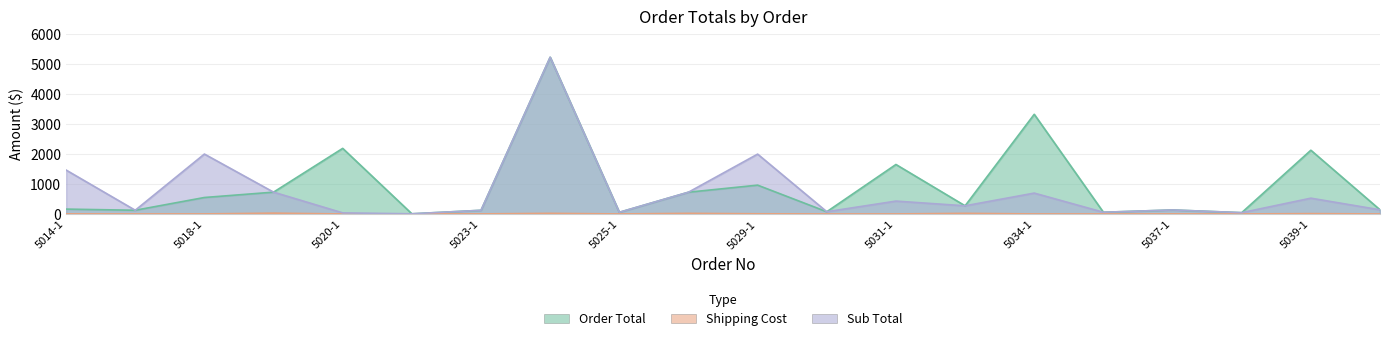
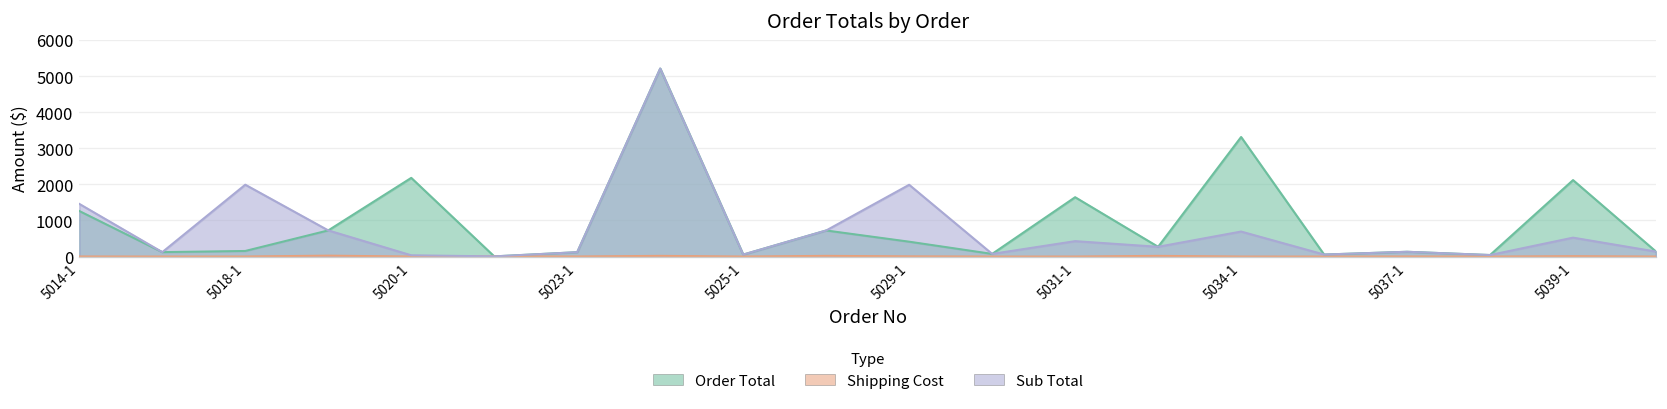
  {
    "Order Total": {
-     "5014-1": 200,
-     "5018-1": 500,
+     "5014-1": 1300,
+     "5018-1": 200,
      "5020-1": 2200,
-     "5029-1": 1000,
+     "5029-1": 400,
      "5031-1": 1600,
      "5034-1": 3300,
      "5039-1": 2100
    },
    "Shipping Cost": {
      "5014-1": 0,
      "5018-1": 0,
      "5023-1": 0,
      "5029-1": 0,
      "5031-1": 0,
      "5034-1": 0,
      "5037-1": 0,
      "5039-1": 0
    },
    "Sub Total": {
      "5014-1": 1500,
      "5018-1": 2000,
      "5029-1": 2000,
      "5031-1": 400,
      "5034-1": 700,
      "5039-1": 500
    }
  }
